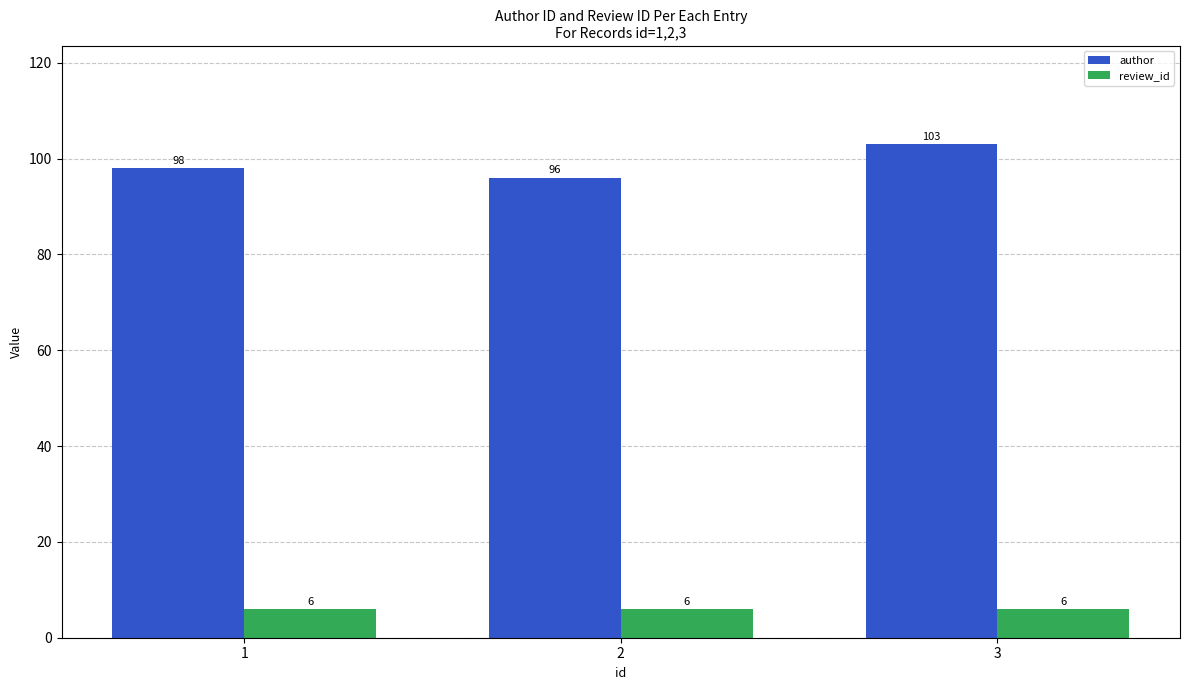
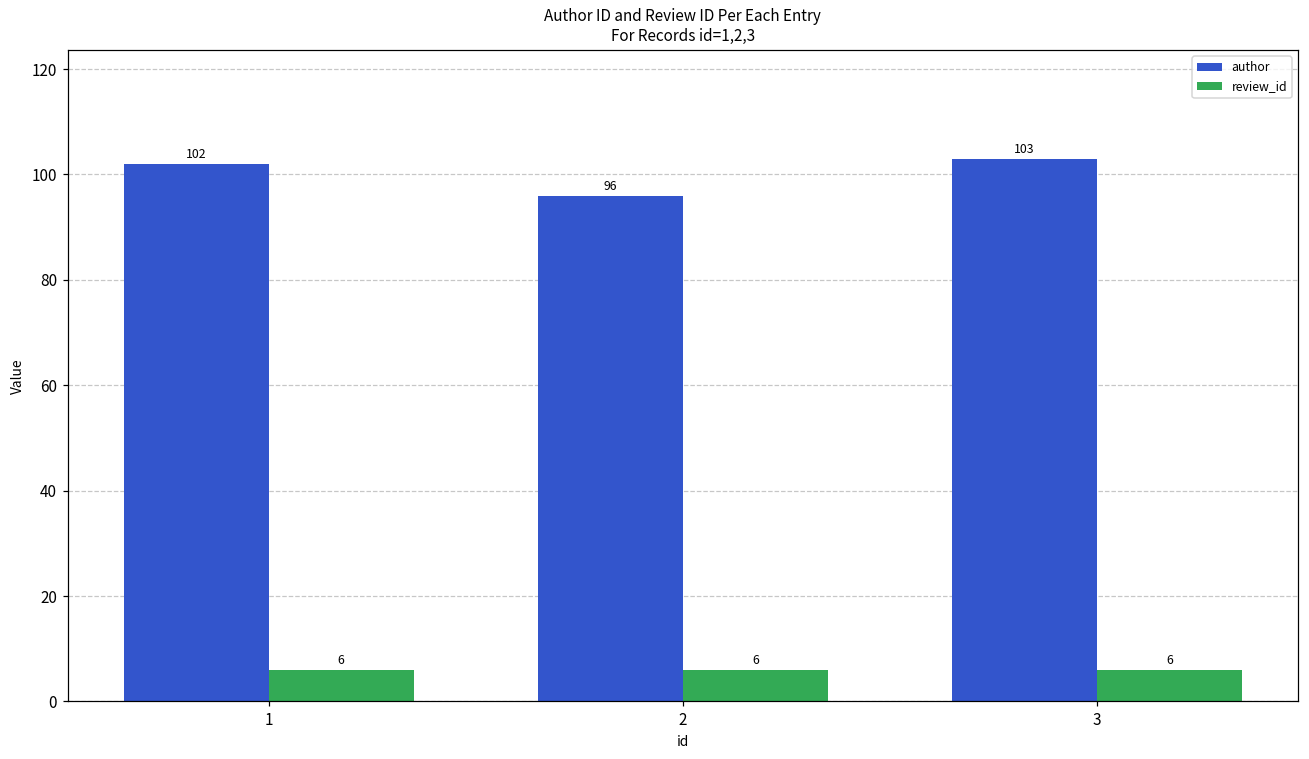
  {
    "author": {
-     "1": 98,
+     "1": 102,
      "2": 96,
      "3": 103
    },
    "review_id": {
      "1": 6,
      "2": 6,
      "3": 6
    }
  }
